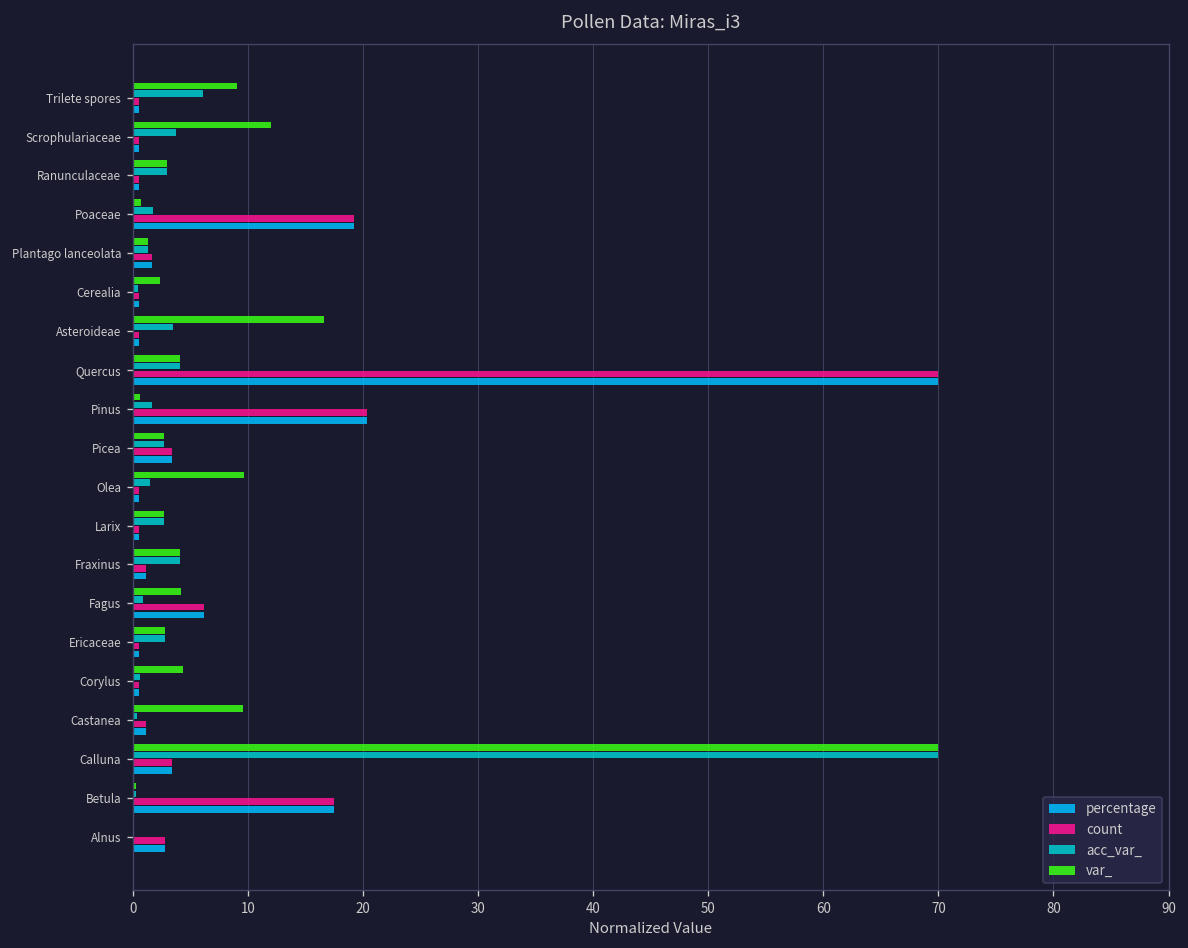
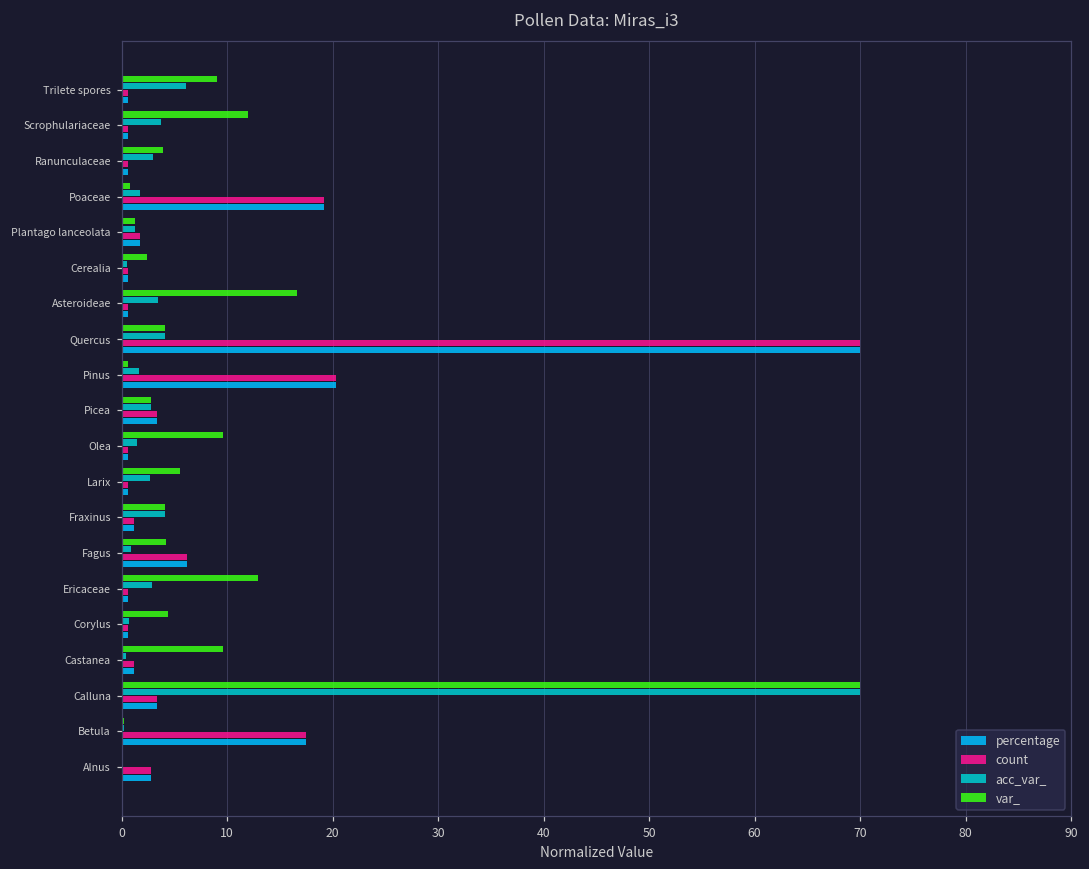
  {
    "count": {
      "Trilete spores": 1,
      "Scrophulariaceae": 1,
      "Ranunculaceae": 1,
      "Poaceae": 19,
      "Plantago lanceolata": 2,
      "Cerealia": 1,
      "Asteroideae": 1,
      "Quercus": 70,
      "Pinus": 20,
      "Picea": 3,
      "Olea": 1,
      "Larix": 1,
      "Fraxinus": 1,
      "Fagus": 6,
      "Ericaceae": 1,
      "Corylus": 1,
      "Castanea": 1,
      "Calluna": 3,
      "Betula": 18,
      "Alnus": 3
    },
    "var_": {
      "Trilete spores": 9,
      "Scrophulariaceae": 12,
-     "Ranunculaceae": 3,
+     "Ranunculaceae": 4,
      "Poaceae": 1,
      "Plantago lanceolata": 1,
      "Cerealia": 2,
      "Asteroideae": 17,
      "Quercus": 4,
      "Pinus": 1,
      "Picea": 3,
      "Olea": 10,
-     "Larix": 3,
+     "Larix": 6,
      "Fraxinus": 4,
      "Fagus": 4,
-     "Ericaceae": 3,
+     "Ericaceae": 13,
      "Corylus": 4,
      "Castanea": 10,
      "Calluna": 70,
      "Betula": 0
    }
  }
